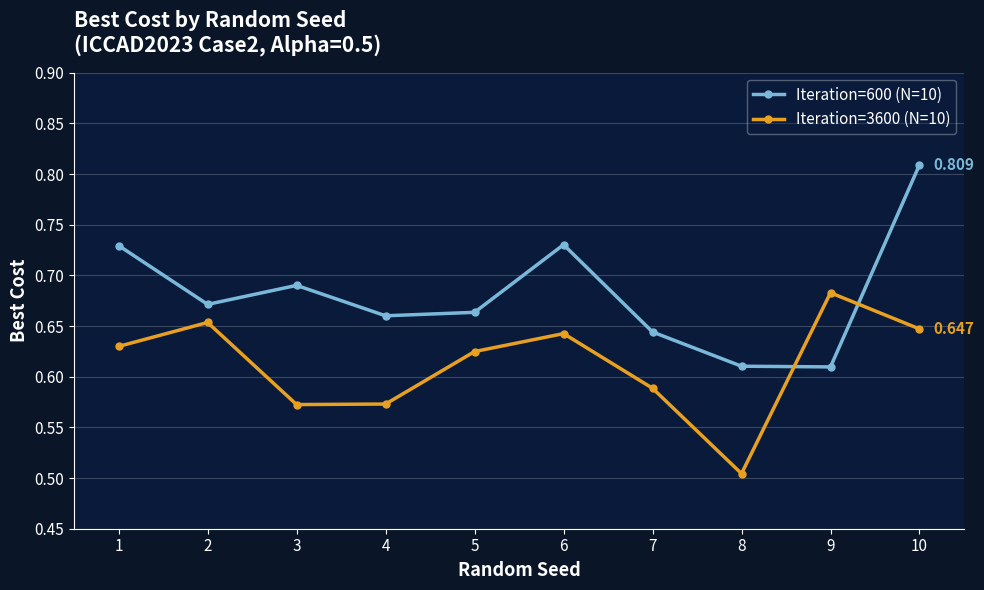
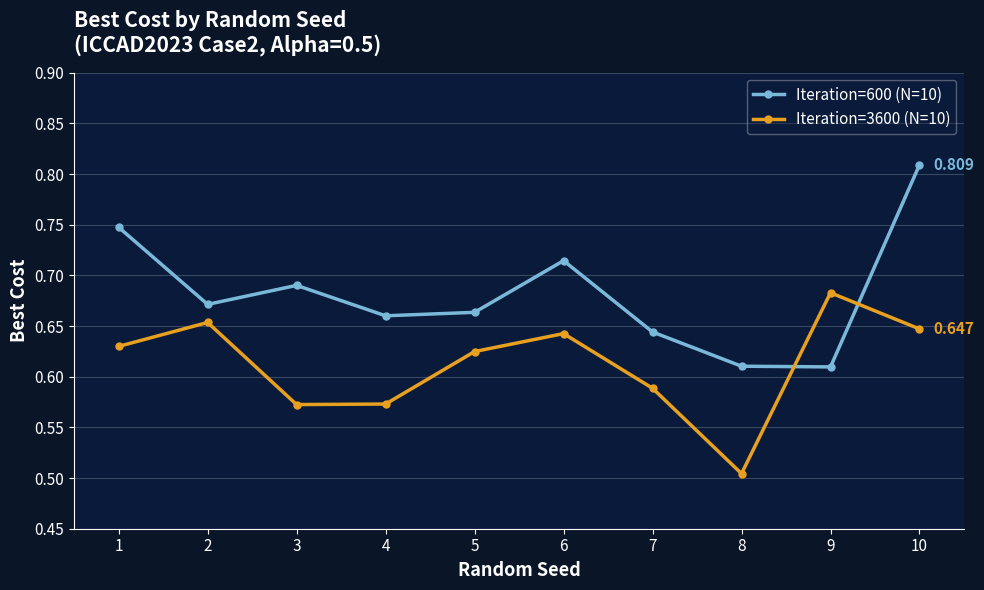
  {
    "Iteration=600 (N=10)": {
-     "1": 0.729,
+     "1": 0.748,
      "2": 0.671,
      "3": 0.690,
      "4": 0.660,
      "5": 0.664,
-     "6": 0.730,
+     "6": 0.715,
      "7": 0.644,
      "8": 0.610,
      "9": 0.610
    },
    "Iteration=3600 (N=10)": {
      "10": 0.647
    }
  }
